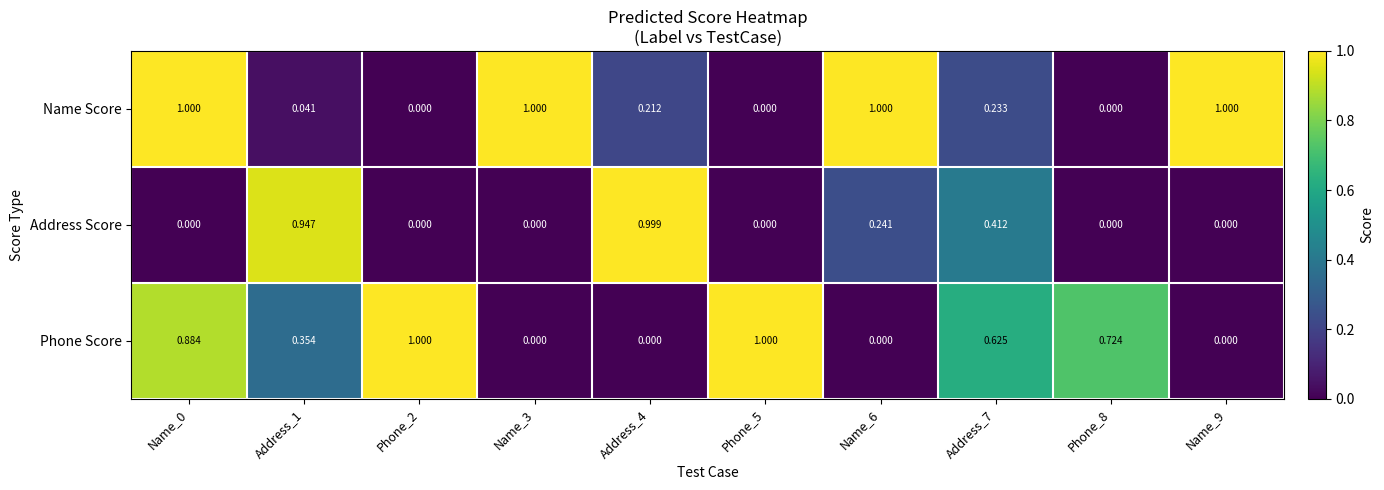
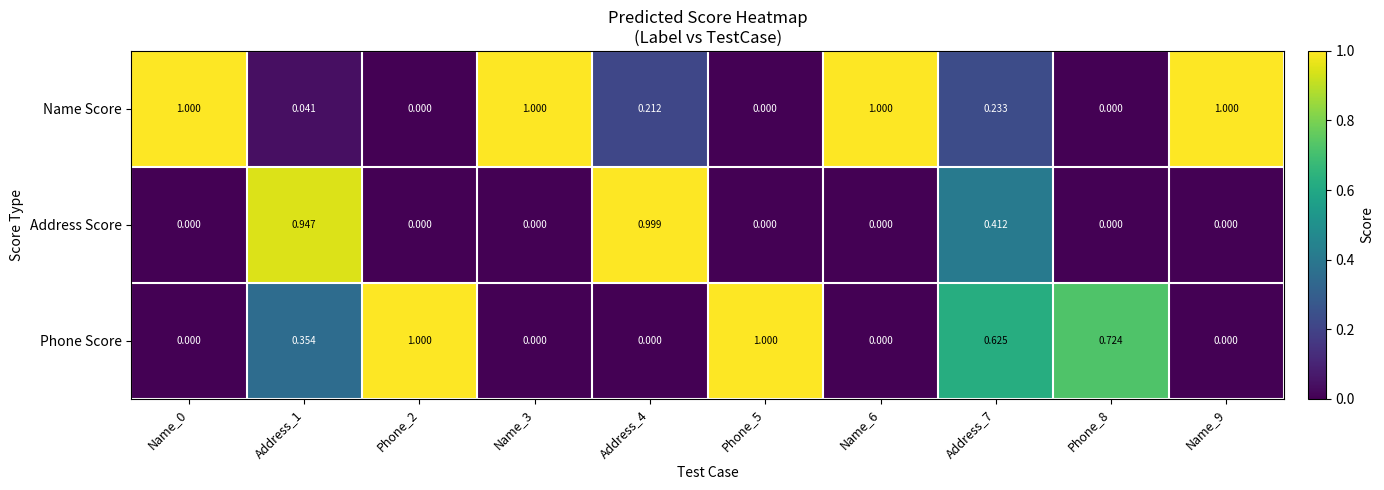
  {
    "Name Score": {
      "Name_0": 1.000,
      "Address_1": 0.041,
      "Phone_2": 0.000,
      "Name_3": 1.000,
      "Address_4": 0.212,
      "Phone_5": 0.000,
      "Name_6": 1.000,
      "Address_7": 0.233,
      "Phone_8": 0.000,
      "Name_9": 1.000
    },
    "Address Score": {
      "Name_0": 0.000,
      "Address_1": 0.947,
      "Phone_2": 0.000,
      "Name_3": 0.000,
      "Address_4": 0.999,
      "Phone_5": 0.000,
-     "Name_6": 0.241,
+     "Name_6": 0.000,
      "Address_7": 0.412,
      "Phone_8": 0.000,
      "Name_9": 0.000
    },
    "Phone Score": {
-     "Name_0": 0.884,
+     "Name_0": 0.000,
      "Address_1": 0.354,
      "Phone_2": 1.000,
      "Name_3": 0.000,
      "Address_4": 0.000,
      "Phone_5": 1.000,
      "Name_6": 0.000,
      "Address_7": 0.625,
      "Phone_8": 0.724,
      "Name_9": 0.000
    }
  }
